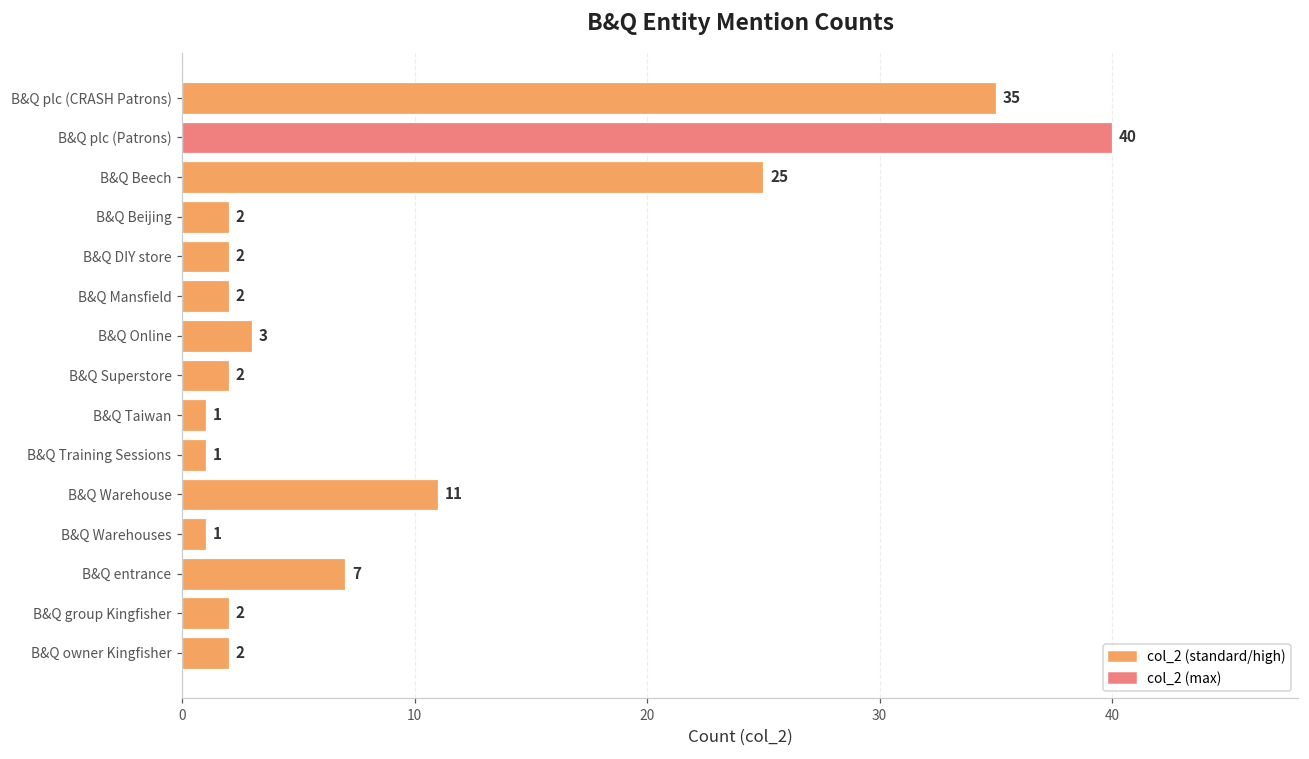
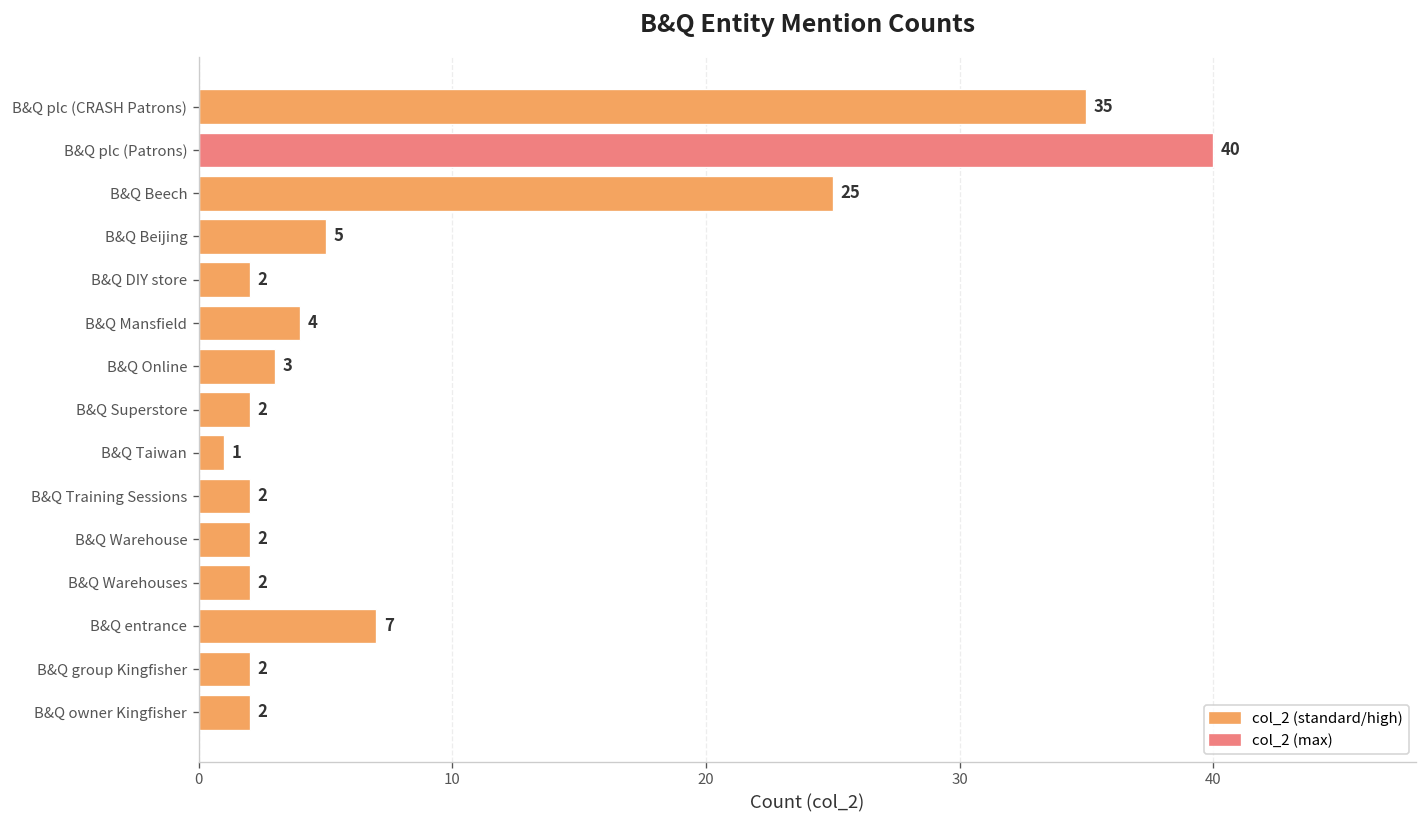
  {
    "B&Q plc (CRASH Patrons)": 35,
    "B&Q plc (Patrons)": 40,
    "B&Q Beech": 25,
-   "B&Q Beijing": 2,
+   "B&Q Beijing": 5,
    "B&Q DIY store": 2,
-   "B&Q Mansfield": 2,
+   "B&Q Mansfield": 4,
    "B&Q Online": 3,
    "B&Q Superstore": 2,
    "B&Q Taiwan": 1,
-   "B&Q Training Sessions": 1,
-   "B&Q Warehouse": 11,
-   "B&Q Warehouses": 1,
+   "B&Q Training Sessions": 2,
+   "B&Q Warehouse": 2,
+   "B&Q Warehouses": 2,
    "B&Q entrance": 7,
    "B&Q group Kingfisher": 2,
    "B&Q owner Kingfisher": 2
  }
